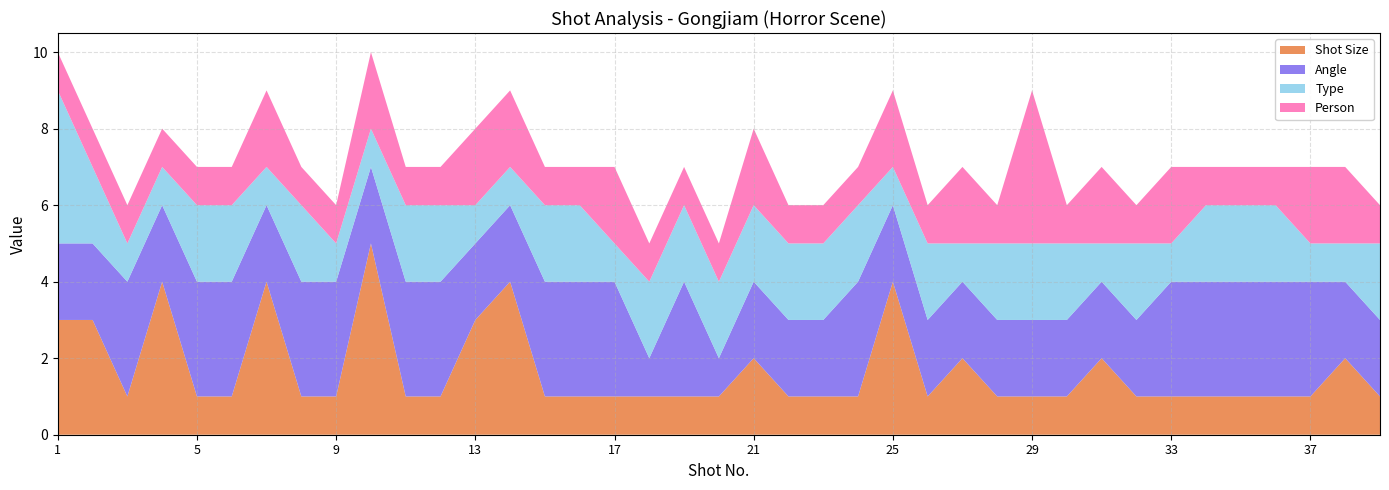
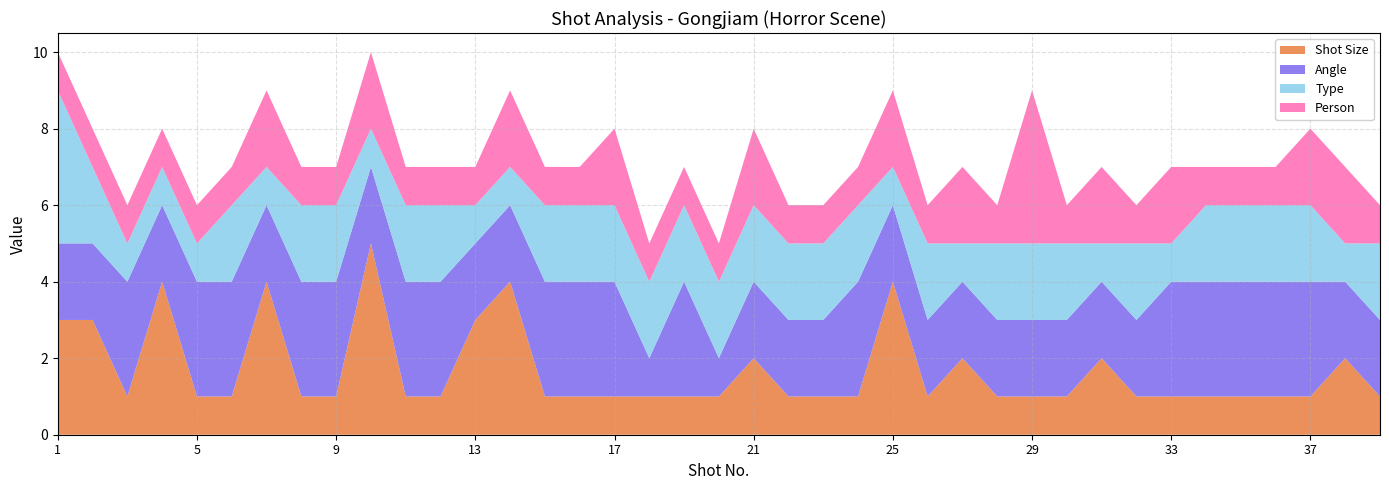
  {
    "Shot Size": {
      "1": 3,
      "5": 1,
      "9": 1,
      "13": 3,
      "17": 1,
      "21": 2,
      "25": 4,
      "29": 1,
      "33": 1,
      "37": 1
    },
    "Angle": {
      "1": 2,
      "5": 3,
      "9": 3,
      "13": 2,
      "17": 3,
      "21": 2,
      "25": 2,
      "29": 2,
      "33": 3,
      "37": 3
    },
    "Type": {
      "1": 4,
-     "5": 2,
-     "9": 1,
+     "5": 1,
+     "9": 2,
      "13": 1,
-     "17": 1,
+     "17": 2,
      "21": 2,
      "25": 1,
      "29": 2,
      "33": 1,
-     "37": 1
+     "37": 2
    },
    "Person": {
      "1": 1,
      "5": 1,
      "9": 1,
-     "13": 2,
+     "13": 1,
      "17": 2,
      "21": 2,
      "25": 2,
      "29": 4,
      "33": 2,
      "37": 2
    }
  }
